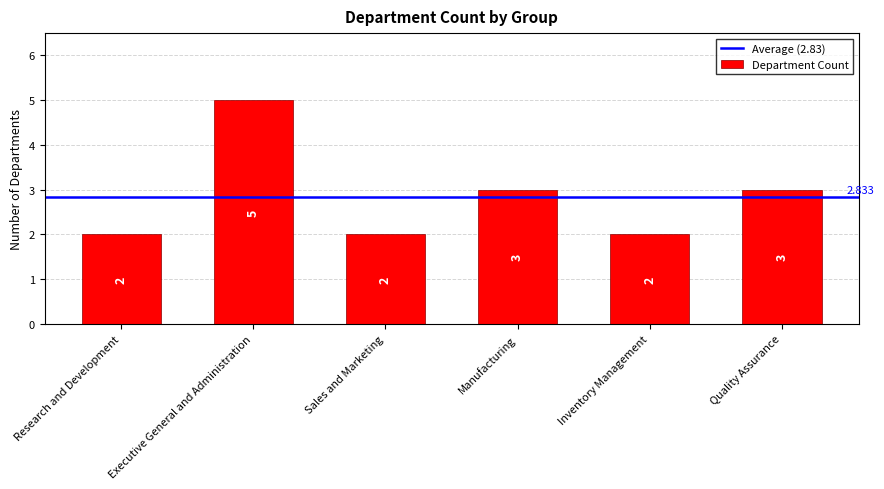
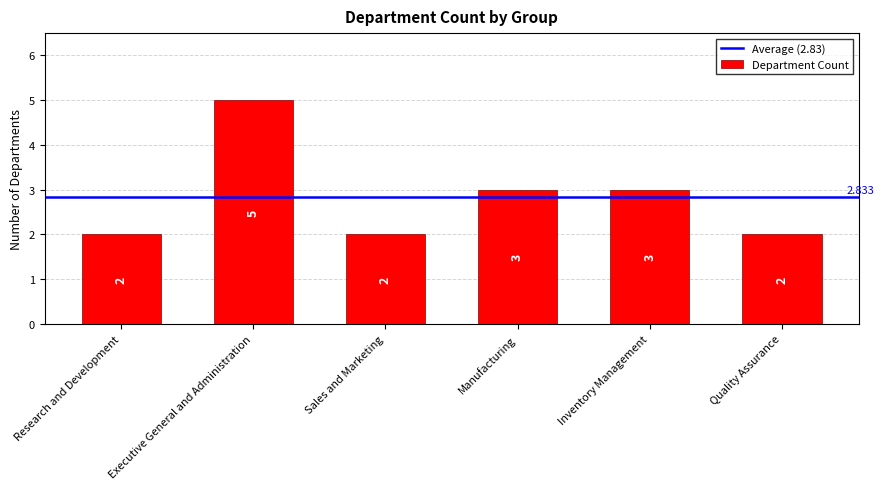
  {
    "Research and Development": 2,
    "Executive General and Administration": 5,
    "Sales and Marketing": 2,
    "Manufacturing": 3,
-   "Inventory Management": 2,
-   "Quality Assurance": 3
+   "Inventory Management": 3,
+   "Quality Assurance": 2
  }
